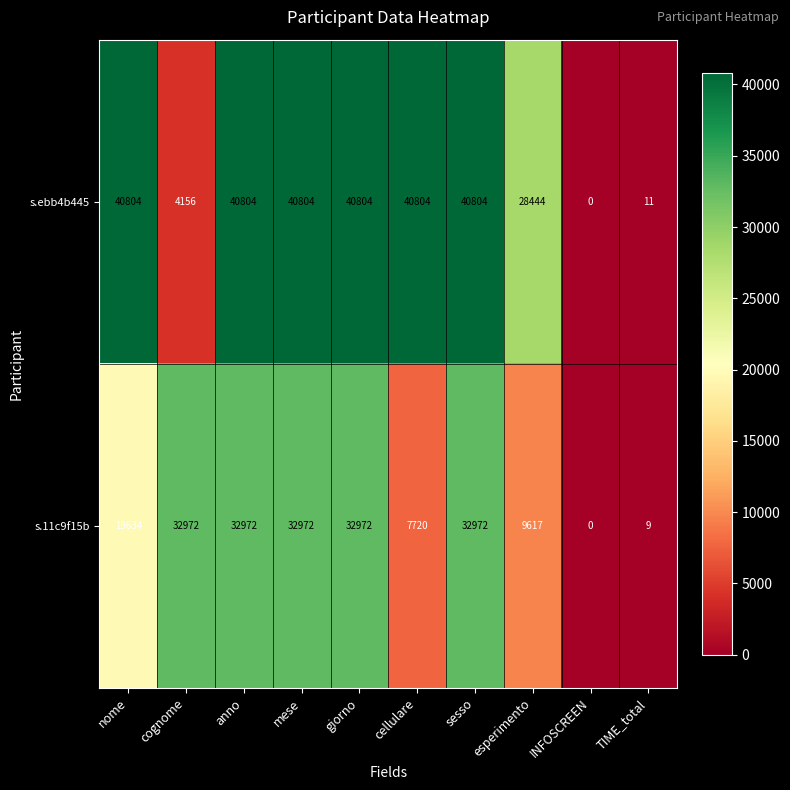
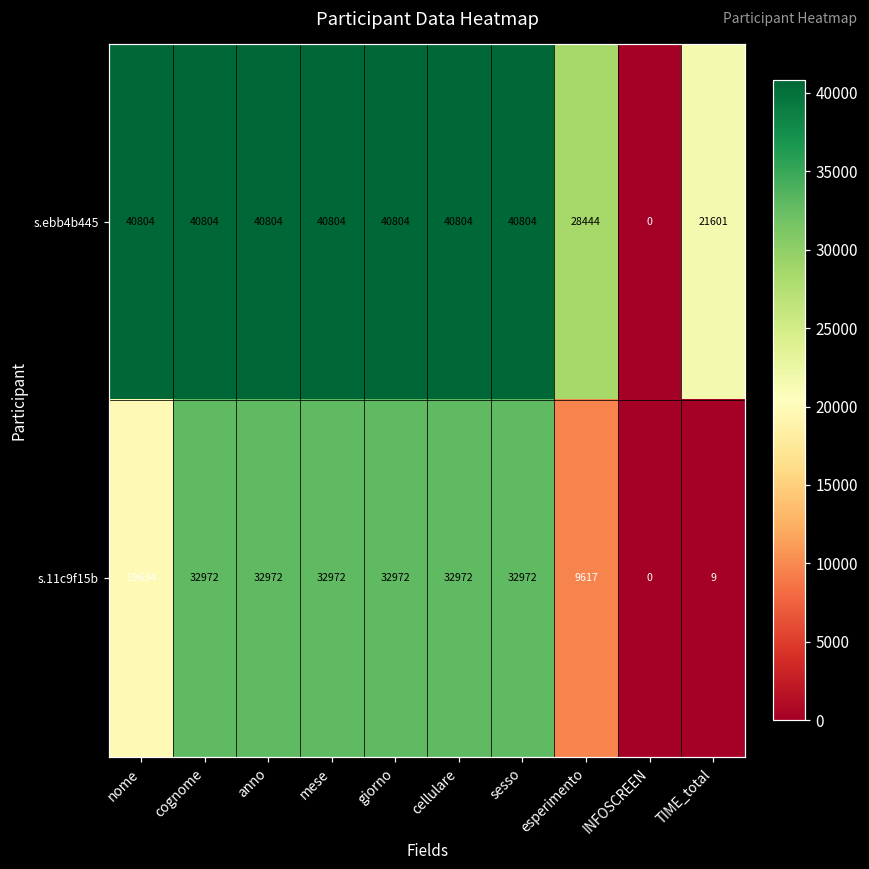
  {
    "s.ebb4b445": {
      "nome": 40804,
-     "cognome": 4156,
+     "cognome": 40804,
      "anno": 40804,
      "mese": 40804,
      "giorno": 40804,
      "cellulare": 40804,
      "sesso": 40804,
      "esperimento": 28444,
      "INFOSCREEN": 0,
-     "TIME_total": 11
+     "TIME_total": 21601
    },
    "s.11c9f15b": {
      "nome": 19634,
      "cognome": 32972,
      "anno": 32972,
      "mese": 32972,
      "giorno": 32972,
-     "cellulare": 7720,
+     "cellulare": 32972,
      "sesso": 32972,
      "esperimento": 9617,
      "INFOSCREEN": 0,
      "TIME_total": 9
    }
  }
